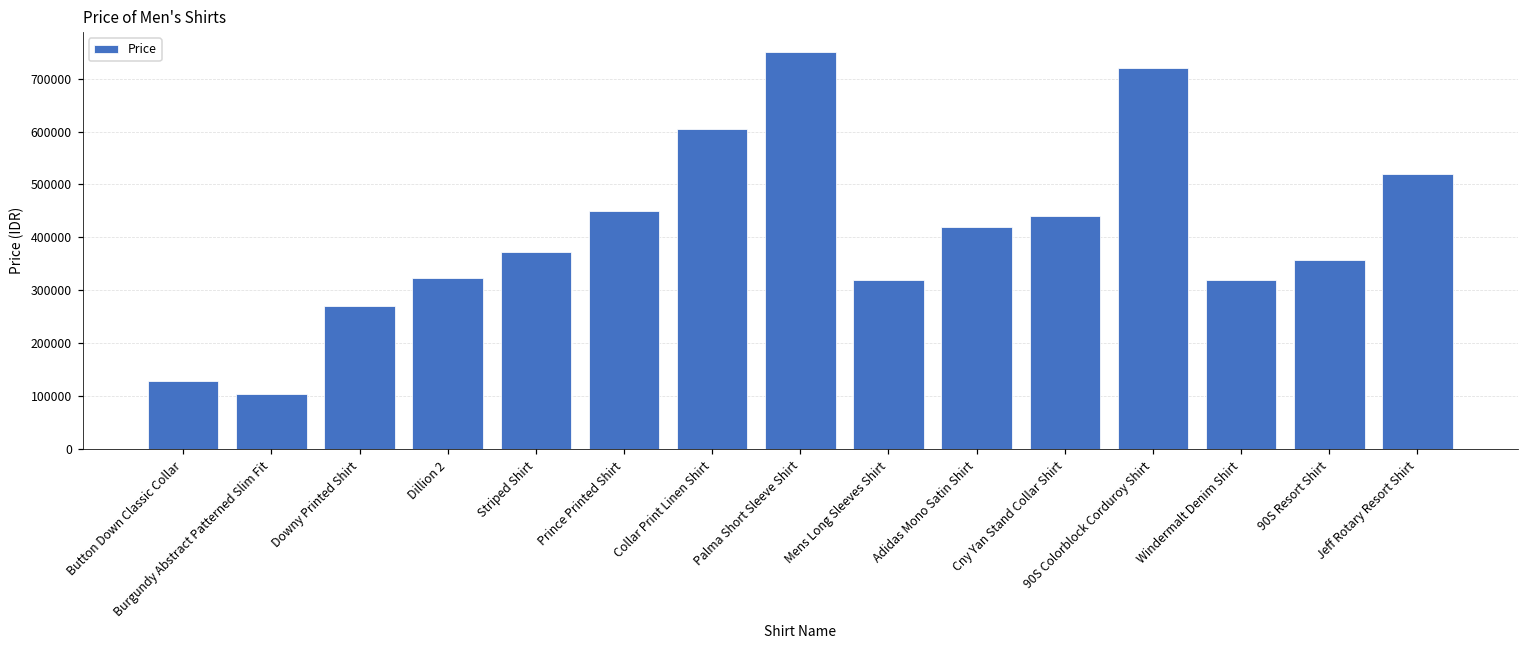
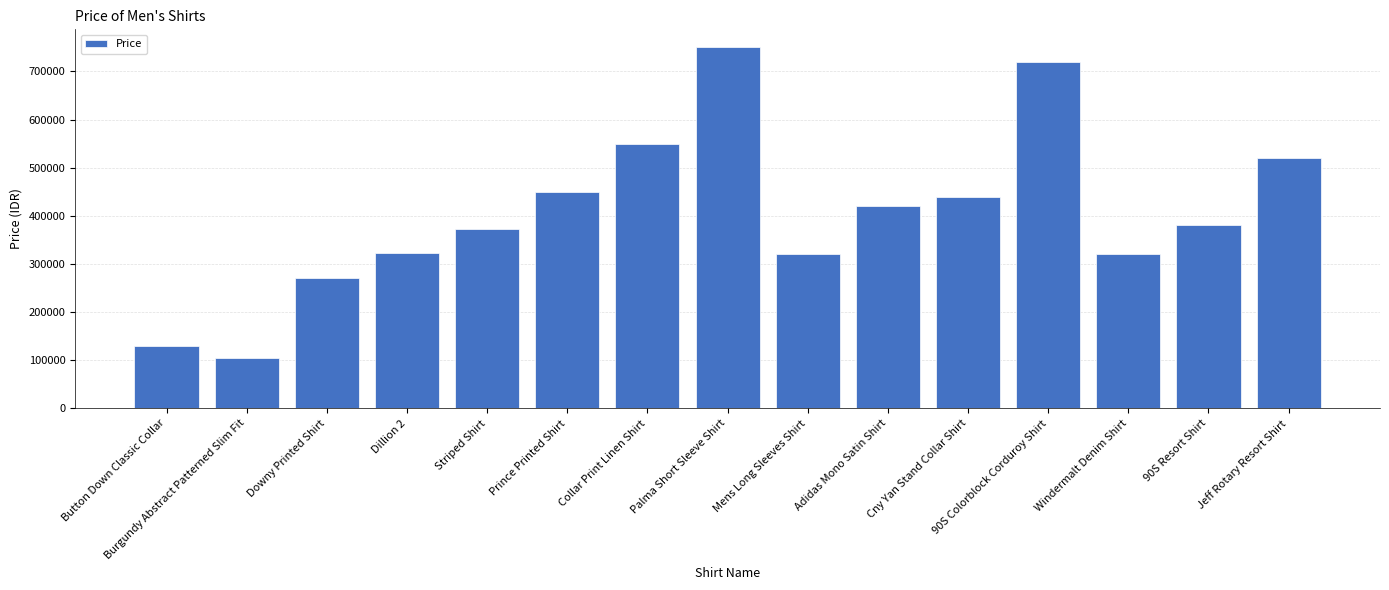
  {
    "Button Down Classic Collar": 130000,
    "Burgundy Abstract Patterned Slim Fit": 100000,
    "Downy Printed Shirt": 270000,
    "Dillion 2": 320000,
    "Striped Shirt": 370000,
    "Prince Printed Shirt": 450000,
-   "Collar Print Linen Shirt": 610000,
+   "Collar Print Linen Shirt": 550000,
    "Palma Short Sleeve Shirt": 750000,
    "Mens Long Sleeves Shirt": 320000,
    "Adidas Mono Satin Shirt": 420000,
    "Cny Yan Stand Collar Shirt": 440000,
    "90S Colorblock Corduroy Shirt": 720000,
    "Windermalt Denim Shirt": 320000,
-   "90S Resort Shirt": 360000,
+   "90S Resort Shirt": 380000,
    "Jeff Rotary Resort Shirt": 520000
  }
